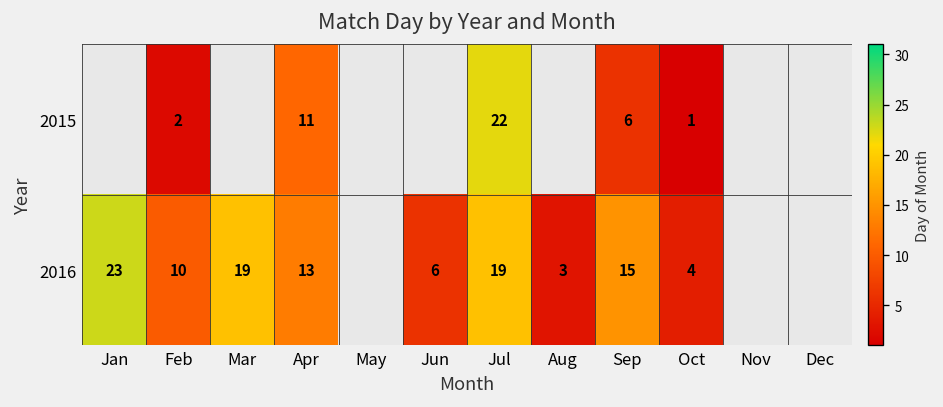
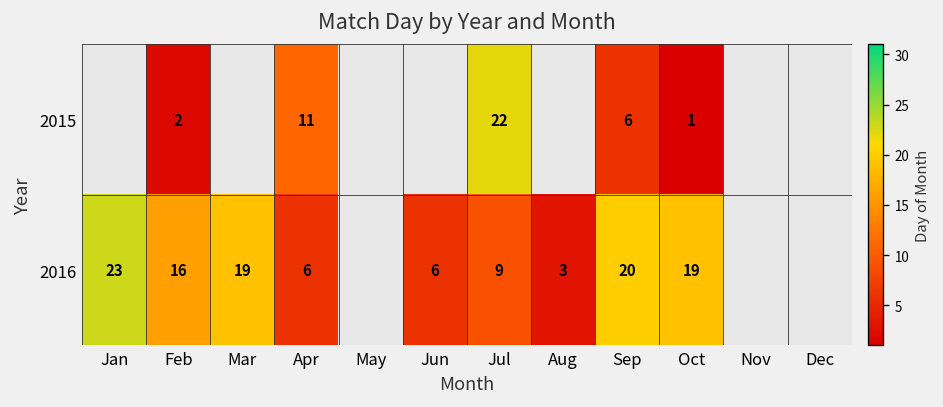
  {
    "2015": {
      "Feb": 2,
      "Apr": 11,
      "Jul": 22,
      "Sep": 6,
      "Oct": 1
    },
    "2016": {
      "Jan": 23,
-     "Feb": 10,
+     "Feb": 16,
      "Mar": 19,
-     "Apr": 13,
+     "Apr": 6,
      "Jun": 6,
-     "Jul": 19,
+     "Jul": 9,
      "Aug": 3,
-     "Sep": 15,
-     "Oct": 4
+     "Sep": 20,
+     "Oct": 19
    }
  }
